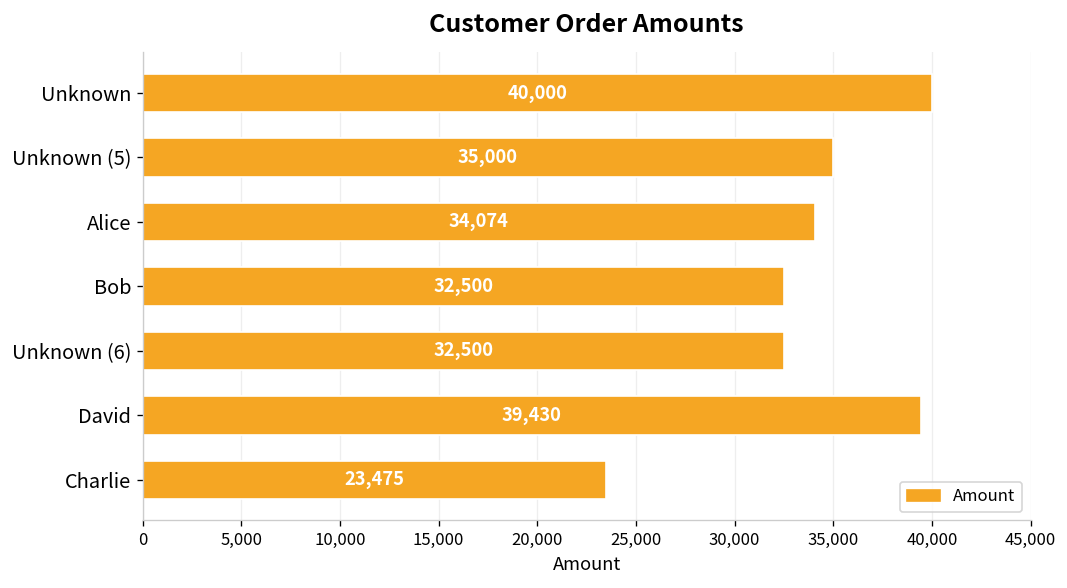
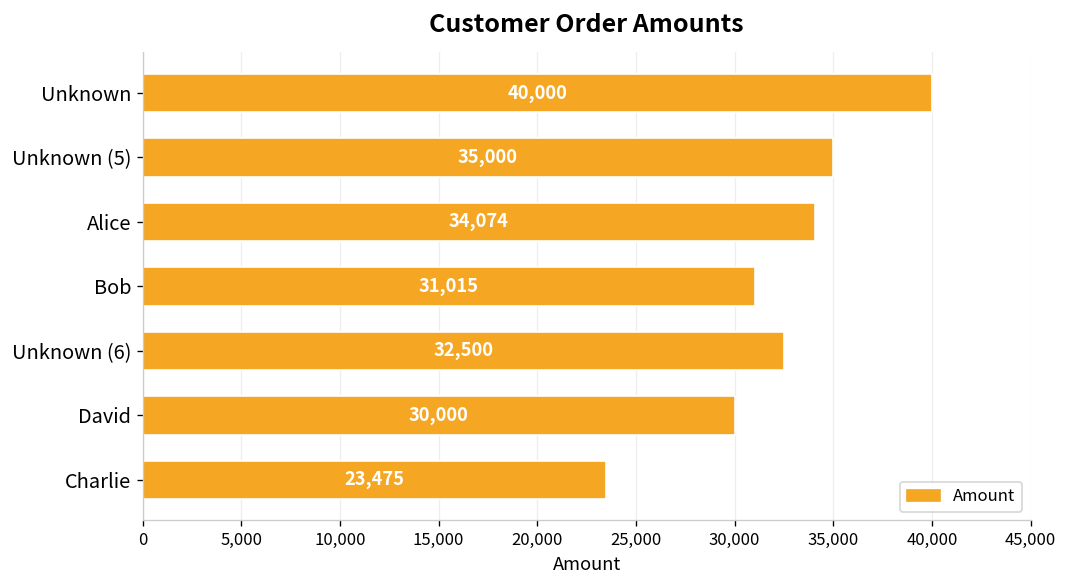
  {
    "Unknown": "40,000",
    "Unknown (5)": "35,000",
    "Alice": "34,074",
-   "Bob": "32,500",
+   "Bob": "31,015",
    "Unknown (6)": "32,500",
-   "David": "39,430",
+   "David": "30,000",
    "Charlie": "23,475"
  }
